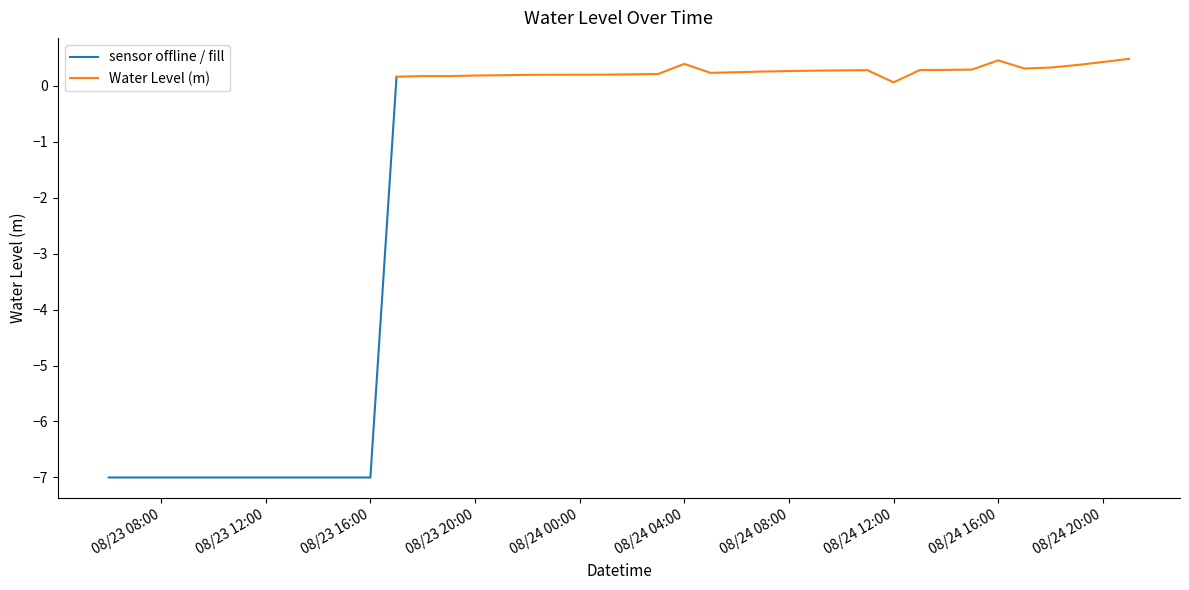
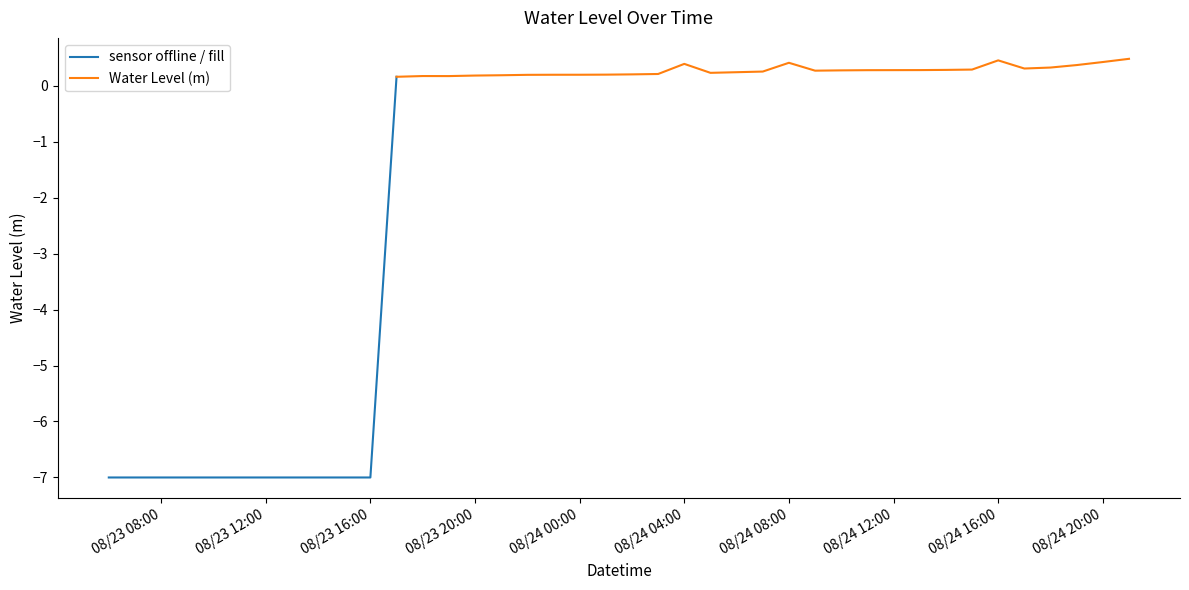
  {
    "sensor offline / fill": {
      "08/23 08:00": -7.0,
      "08/23 12:00": -7.0,
      "08/23 16:00": -7.0
    },
    "Water Level (m)": {
      "08/23 20:00": 0.2,
      "08/24 00:00": 0.2,
      "08/24 04:00": 0.4,
-     "08/24 08:00": 0.3,
-     "08/24 12:00": 0.1,
+     "08/24 08:00": 0.4,
+     "08/24 12:00": 0.3,
      "08/24 16:00": 0.5,
      "08/24 20:00": 0.4
    }
  }
